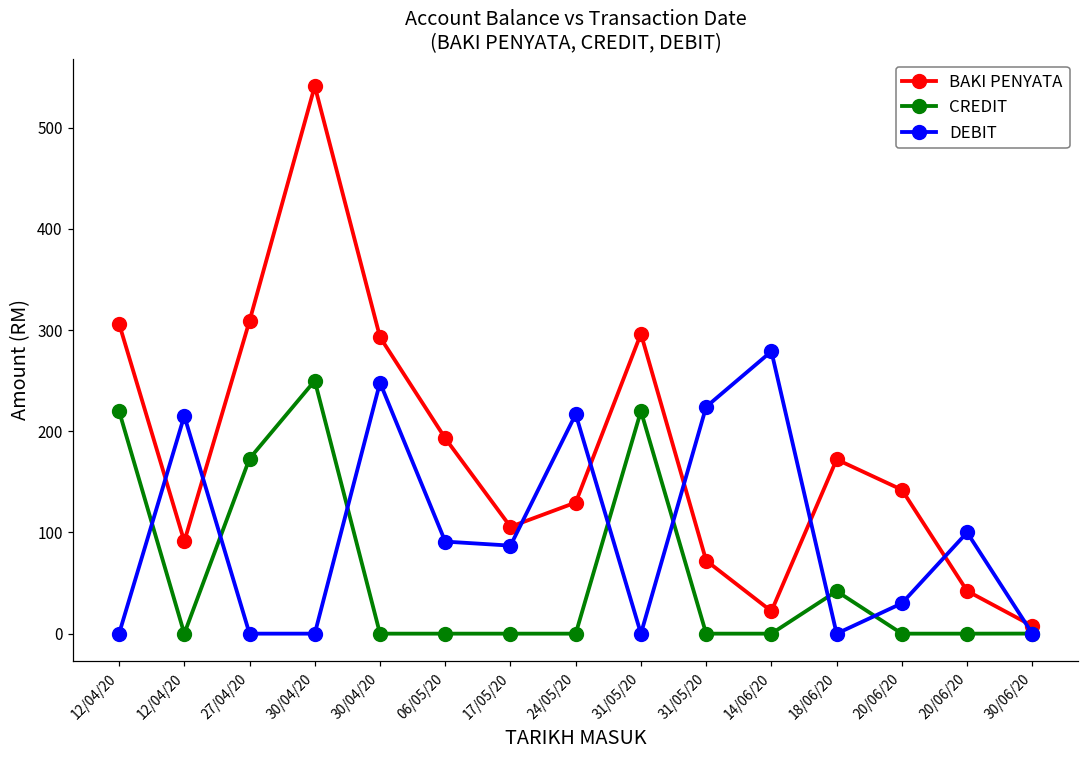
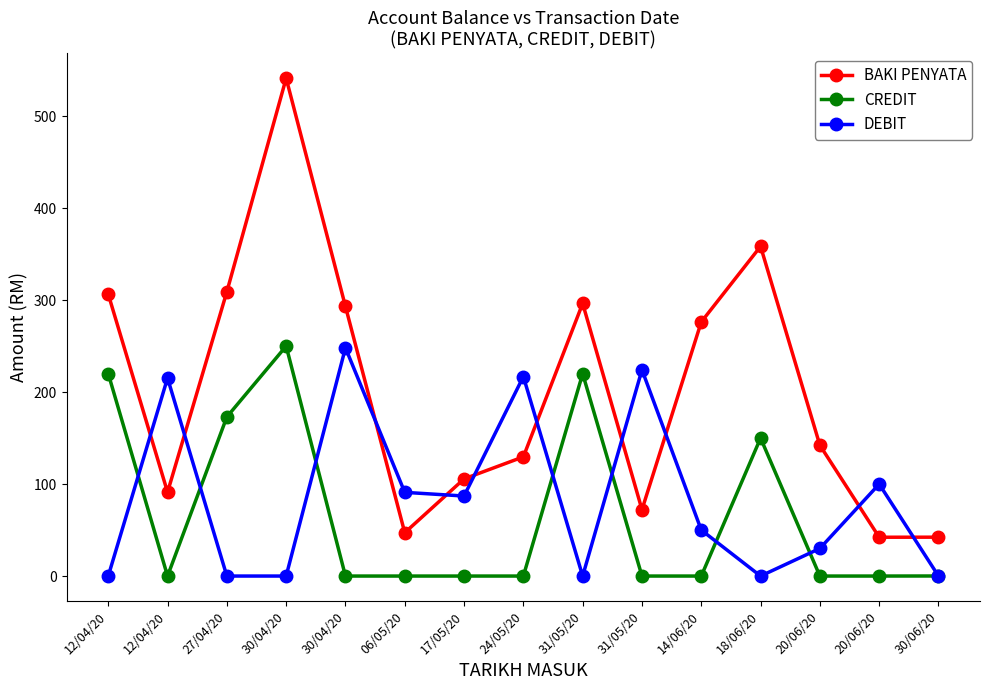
  {
    "BAKI PENYATA": {
      "27/04/20": 310,
-     "06/05/20": 190,
+     "06/05/20": 50,
      "17/05/20": 110,
      "24/05/20": 130,
-     "14/06/20": 20,
-     "18/06/20": 170,
-     "30/06/20": 10
+     "14/06/20": 280,
+     "18/06/20": 360,
+     "30/06/20": 40
    },
    "CREDIT": {
      "27/04/20": 170,
      "06/05/20": 0,
      "17/05/20": 0,
      "24/05/20": 0,
      "14/06/20": 0,
-     "18/06/20": 40
+     "18/06/20": 150
    },
    "DEBIT": {
      "27/04/20": 0,
      "06/05/20": 90,
      "17/05/20": 90,
      "24/05/20": 220,
-     "14/06/20": 280,
+     "14/06/20": 50,
      "18/06/20": 0
    }
  }
